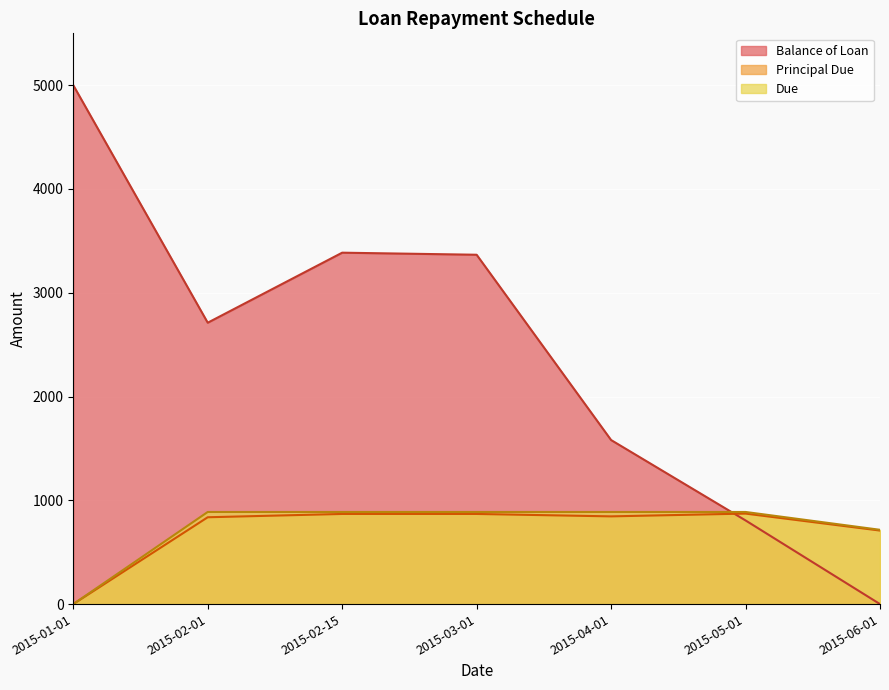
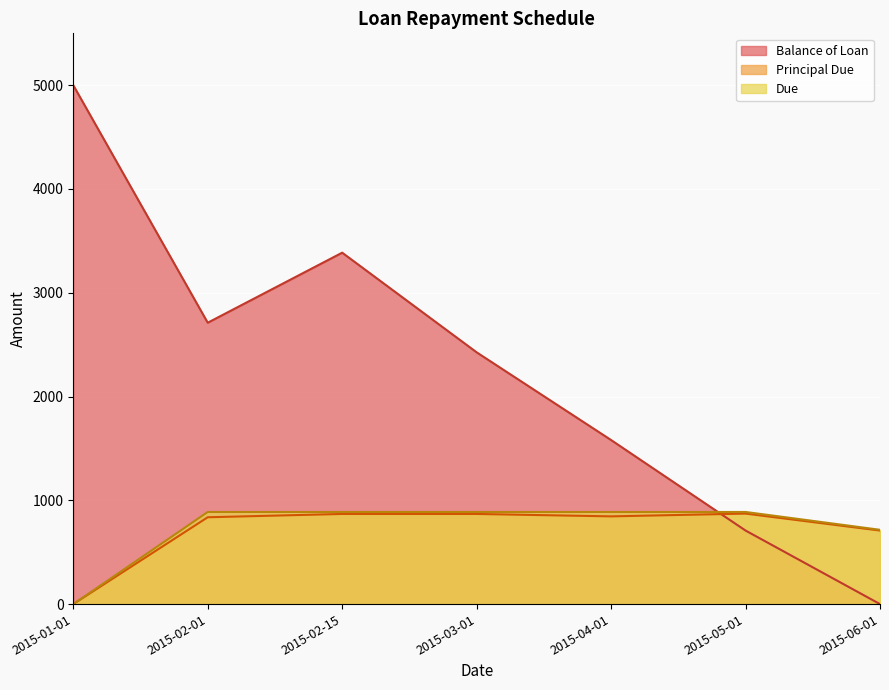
  {
    "Balance of Loan": {
      "2015-01-01": 5000,
      "2015-02-01": 2710,
      "2015-02-15": 3390,
-     "2015-03-01": 3370,
+     "2015-03-01": 2430,
      "2015-04-01": 1580,
-     "2015-05-01": 810,
+     "2015-05-01": 710,
      "2015-06-01": 0
    }
  }
